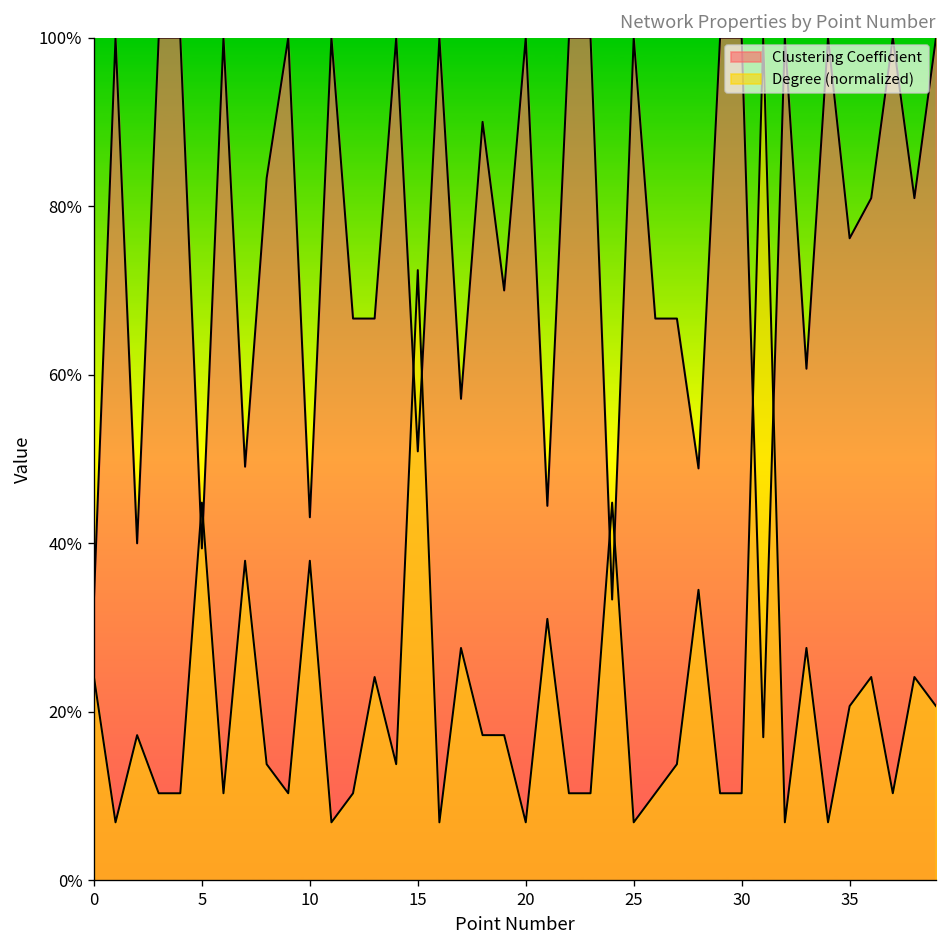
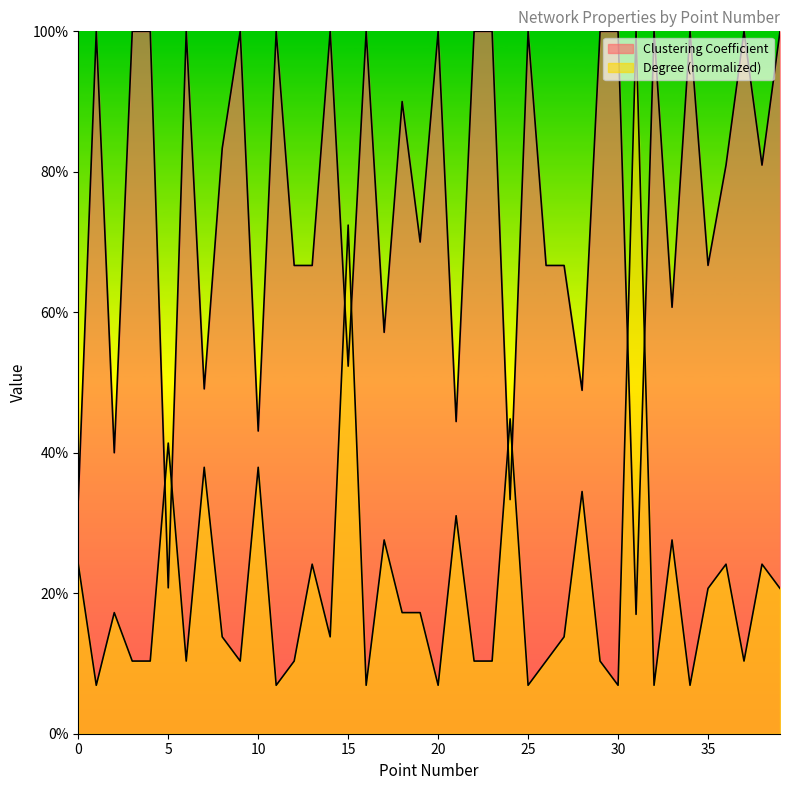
  {
    "Clustering Coefficient": {
      "0": "33%",
-     "5": "39%",
+     "5": "21%",
      "10": "43%",
-     "15": "51%",
+     "15": "52%",
      "20": "100%",
      "25": "100%",
      "30": "100%",
-     "35": "76%"
+     "35": "67%"
    },
    "Degree (normalized)": {
      "0": "24%",
-     "5": "45%",
+     "5": "41%",
      "10": "38%",
      "15": "72%",
      "20": "7%",
      "25": "7%",
-     "30": "10%",
+     "30": "7%",
      "35": "21%"
    }
  }
